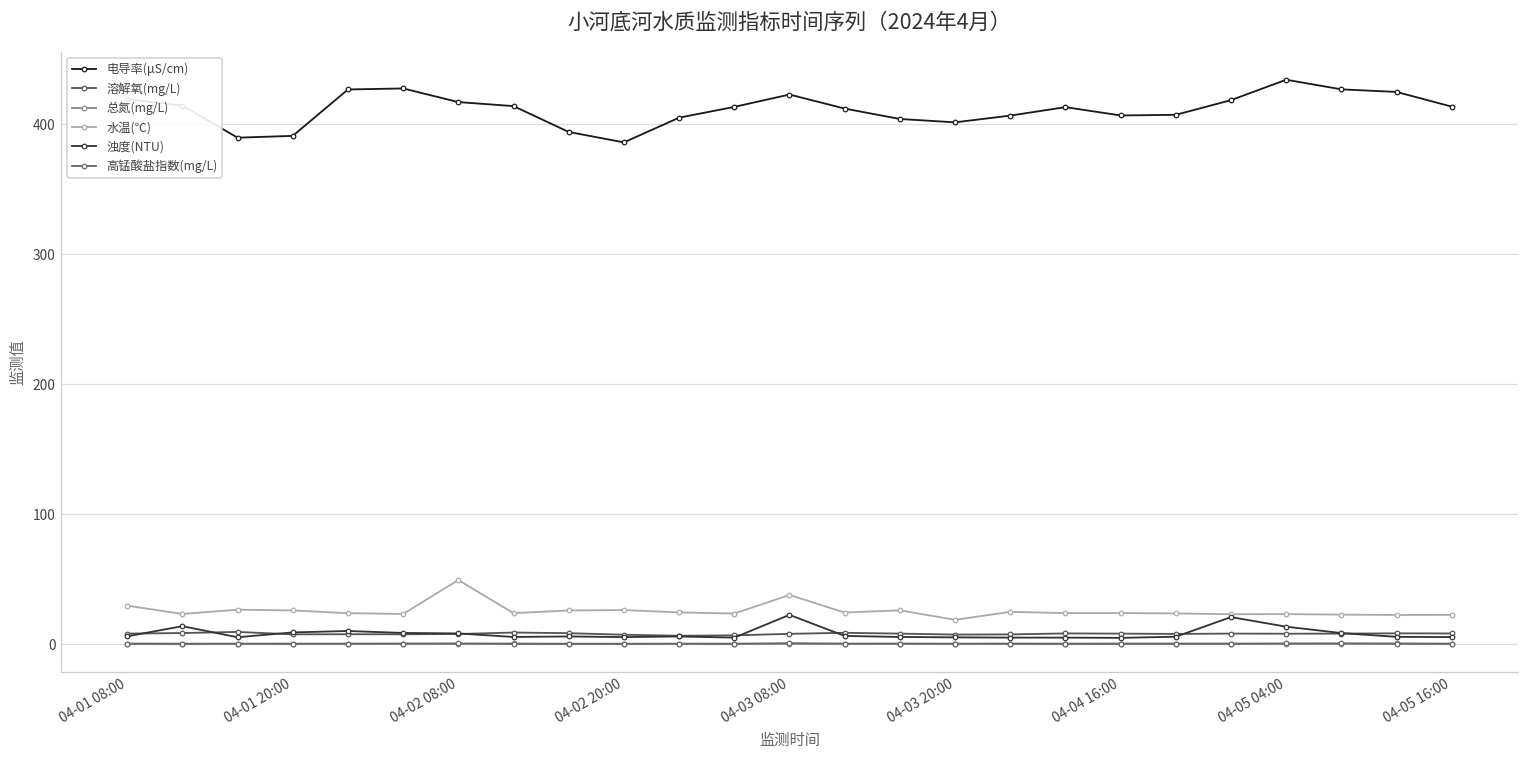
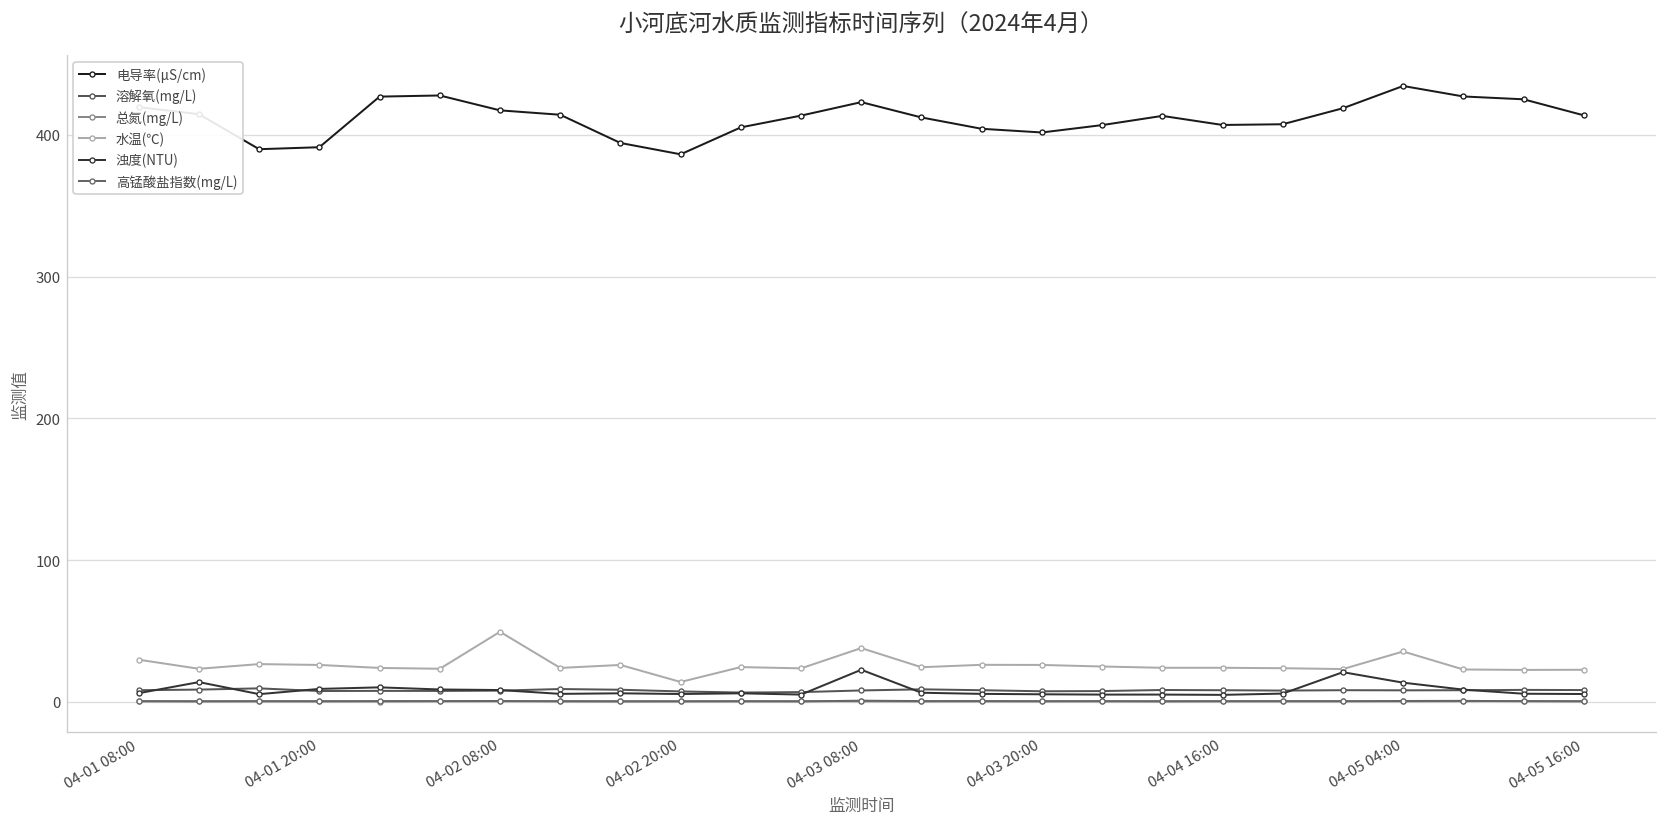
  {
    "水温(℃)": {
      "04-01 08:00": 30,
      "04-01 20:00": 26,
      "04-02 08:00": 49,
-     "04-02 20:00": 26,
+     "04-02 20:00": 14,
      "04-03 08:00": 38,
-     "04-03 20:00": 19,
+     "04-03 20:00": 26,
      "04-04 16:00": 24,
-     "04-05 04:00": 23,
+     "04-05 04:00": 36,
      "04-05 16:00": 23
    }
  }
